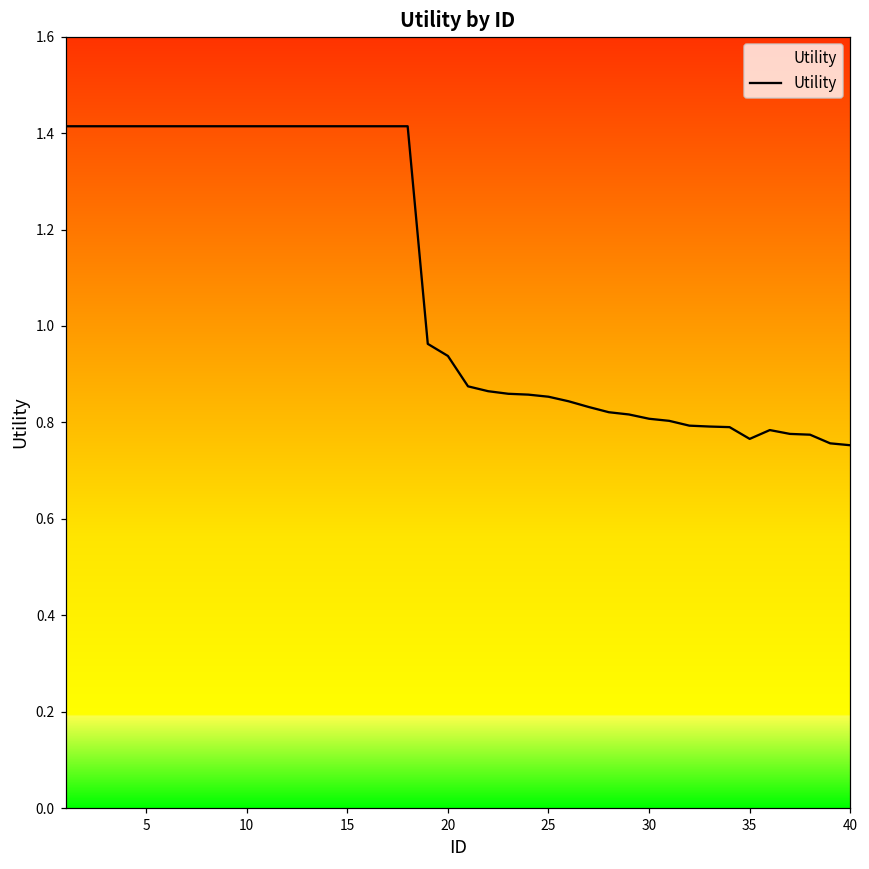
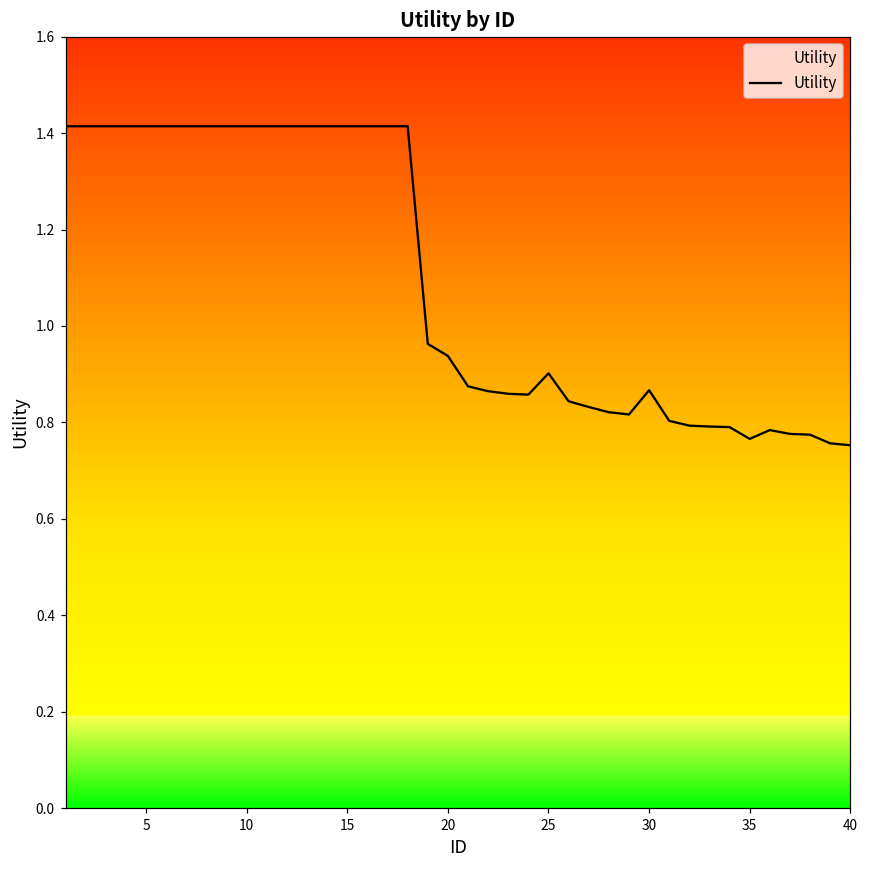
  {
    "5": 1.41,
    "10": 1.41,
    "15": 1.41,
    "20": 0.94,
-   "25": 0.85,
-   "30": 0.81,
+   "25": 0.90,
+   "30": 0.87,
    "35": 0.77,
    "40": 0.75
  }
